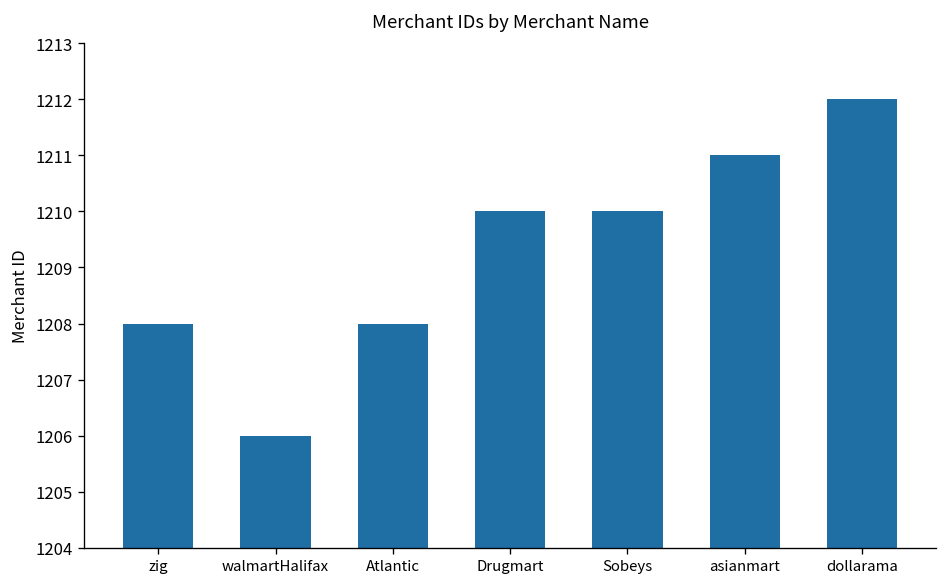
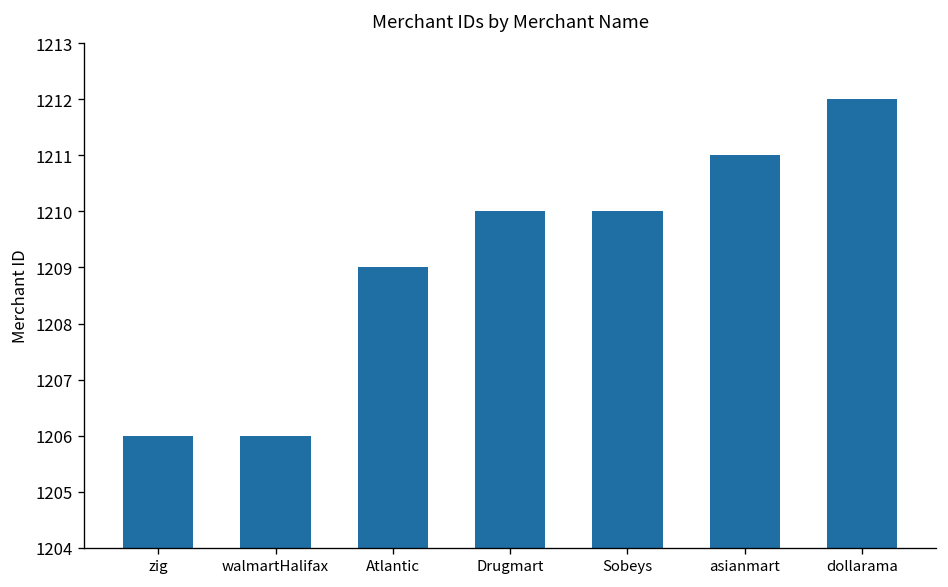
  {
-   "zig": 1208,
+   "zig": 1206,
    "walmartHalifax": 1206,
-   "Atlantic": 1208,
+   "Atlantic": 1209,
    "Drugmart": 1210,
    "Sobeys": 1210,
    "asianmart": 1211,
    "dollarama": 1212
  }
